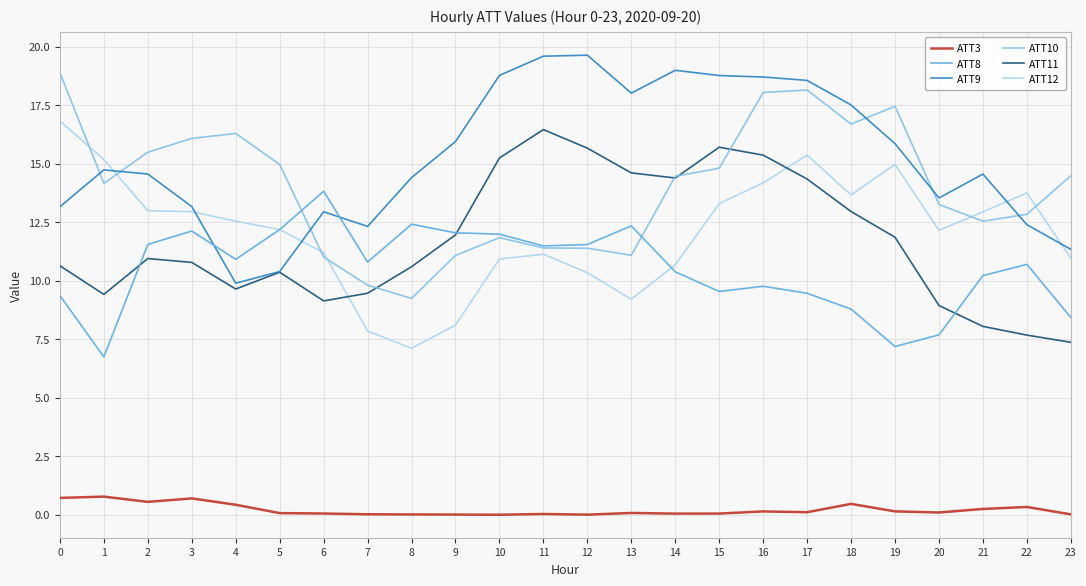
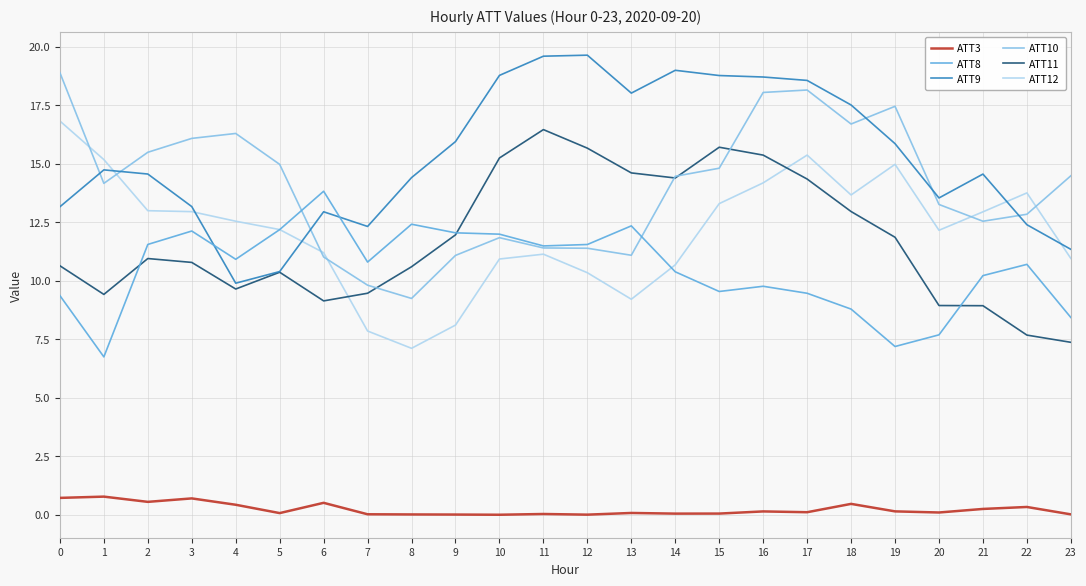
  {
    "ATT3": {
      "0": 0.7,
      "1": 0.8,
      "2": 0.6,
      "3": 0.7,
      "4": 0.4,
      "5": 0.1,
-     "6": 0.1,
+     "6": 0.5,
      "7": 0.0,
      "8": 0.0,
      "9": 0.0,
      "10": 0.0,
      "11": 0.0,
      "12": 0.0,
      "13": 0.1,
      "14": 0.0,
      "15": 0.1,
      "16": 0.1,
      "17": 0.1,
      "18": 0.5,
      "19": 0.1,
      "20": 0.1,
      "21": 0.2,
      "22": 0.3,
      "23": 0.0
    },
    "ATT9": {
      "0": 13.2,
      "1": 14.7,
      "2": 14.6,
      "3": 13.2,
      "4": 9.9,
      "6": 12.9,
      "7": 12.3,
      "8": 14.4,
      "9": 15.9,
      "10": 18.8,
      "11": 19.6,
      "12": 19.6,
      "13": 18.0,
      "14": 19.0,
      "15": 18.8,
      "16": 18.7,
      "17": 18.6,
      "18": 17.5,
      "19": 15.9,
      "20": 13.5,
      "21": 14.6,
      "22": 12.4,
      "23": 11.3
    },
    "ATT11": {
      "0": 10.6,
      "1": 9.4,
      "2": 10.9,
      "3": 10.8,
      "4": 9.6,
      "6": 9.1,
      "7": 9.5,
      "8": 10.6,
      "10": 15.2,
      "11": 16.5,
      "12": 15.7,
      "13": 14.6,
      "15": 15.7,
      "16": 15.4,
      "17": 14.3,
      "18": 13.0,
      "19": 11.9,
      "20": 8.9,
-     "21": 8.0,
+     "21": 8.9,
      "22": 7.7,
      "23": 7.4
    }
  }
